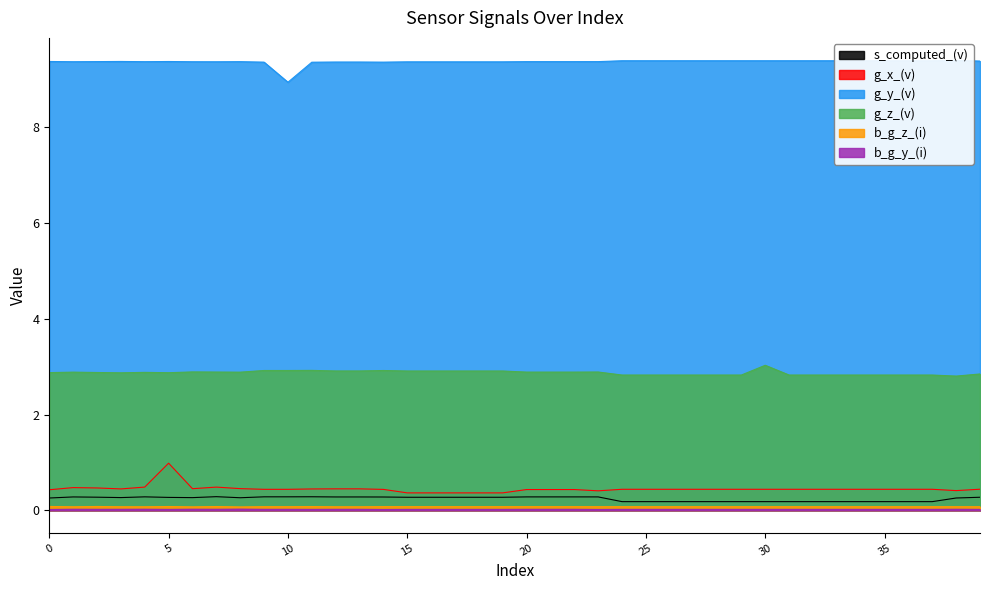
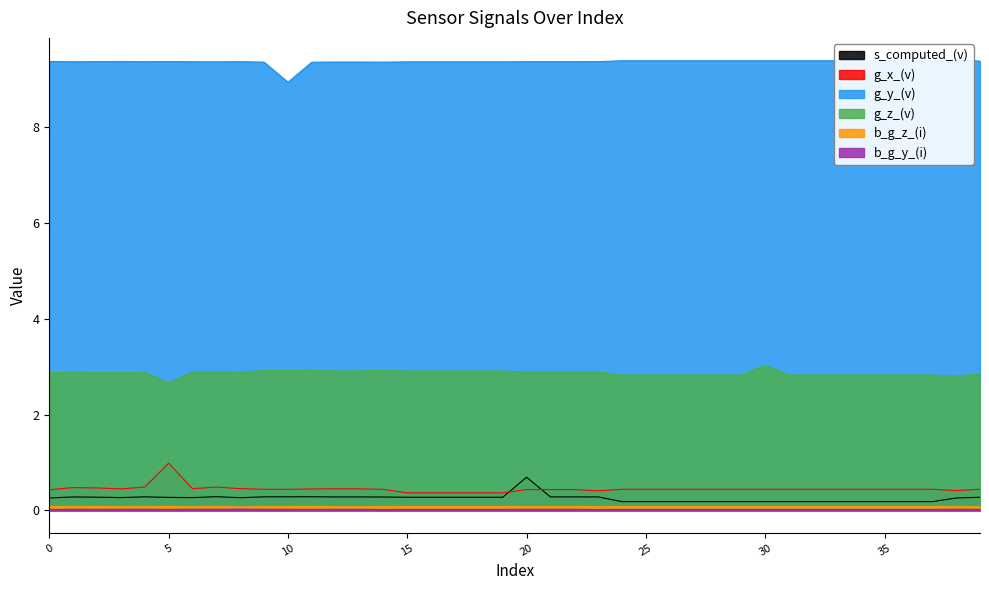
  {
    "s_computed_(v)": {
      "0": 0.3,
      "5": 0.3,
      "10": 0.3,
      "15": 0.3,
-     "20": 0.3,
+     "20": 0.7,
      "25": 0.2,
      "30": 0.2,
      "35": 0.2
    },
    "g_x_(v)": {
      "0": 0.4,
      "5": 1.0,
      "10": 0.4,
      "15": 0.4,
      "20": 0.4,
      "25": 0.4,
      "30": 0.4,
      "35": 0.4
    },
    "g_y_(v)": {
      "0": 9.4,
      "5": 9.4,
      "10": 8.9,
      "15": 9.4,
      "20": 9.4,
      "25": 9.4,
      "30": 9.4
    },
    "g_z_(v)": {
      "0": 2.9,
-     "5": 2.9,
+     "5": 2.7,
      "10": 2.9,
      "15": 2.9,
      "20": 2.9,
      "25": 2.8,
      "30": 3.0,
      "35": 2.8
    },
    "b_g_z_(i)": {
      "0": 0.1,
      "5": 0.1,
      "10": 0.1,
      "15": 0.1,
      "20": 0.1,
      "25": 0.1,
      "30": 0.1,
      "35": 0.1
    },
    "b_g_y_(i)": {
      "0": 0.0,
      "5": 0.0,
      "10": 0.0,
      "15": 0.0,
      "20": 0.0,
      "25": 0.0,
      "30": 0.0,
      "35": 0.0
    }
  }
